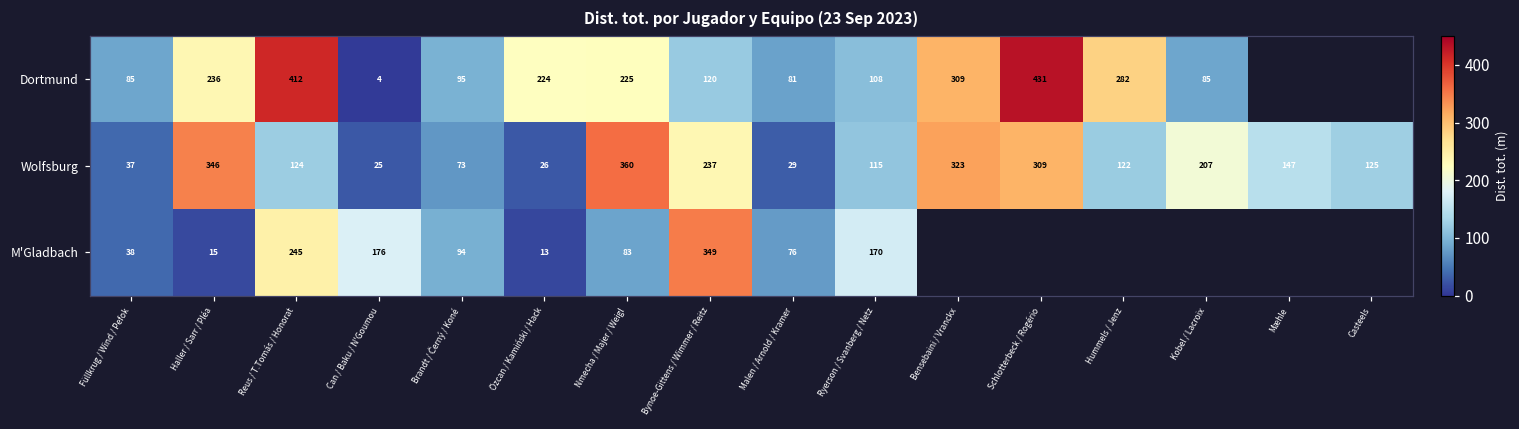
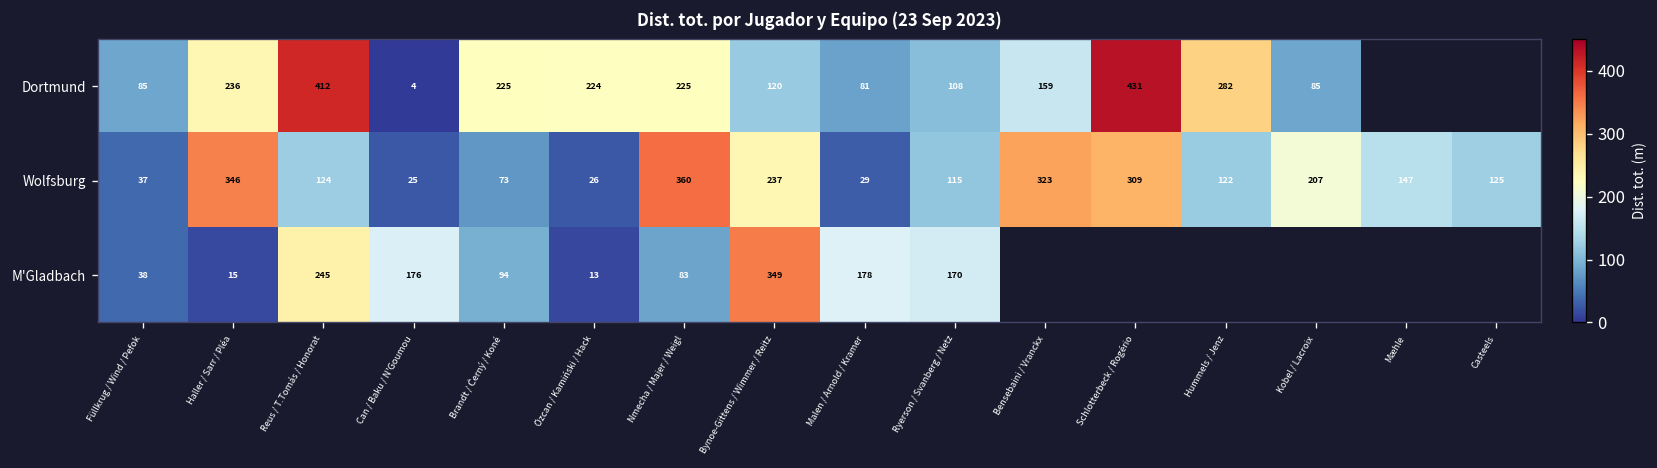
  {
    "Dortmund": {
      "Füllkrug / Wind / Pefok": 85,
      "Haller / Sarr / Pléa": 236,
      "Reus / T.Tomás / Honorat": 412,
      "Can / Baku / N'Goumou": 4,
-     "Brandt / Černý / Koné": 95,
+     "Brandt / Černý / Koné": 225,
      "Özcan / Kamiński / Hack": 224,
      "Nmecha / Majer / Weigl": 225,
      "Bynoe-Gittens / Wimmer / Reitz": 120,
      "Malen / Arnold / Kramer": 81,
      "Ryerson / Svanberg / Netz": 108,
-     "Bensebaini / Vranckx": 309,
+     "Bensebaini / Vranckx": 159,
      "Schlotterbeck / Rogério": 431,
      "Hummels / Jenz": 282,
      "Kobel / Lacroix": 85
    },
    "Wolfsburg": {
      "Füllkrug / Wind / Pefok": 37,
      "Haller / Sarr / Pléa": 346,
      "Reus / T.Tomás / Honorat": 124,
      "Can / Baku / N'Goumou": 25,
      "Brandt / Černý / Koné": 73,
      "Özcan / Kamiński / Hack": 26,
      "Nmecha / Majer / Weigl": 360,
      "Bynoe-Gittens / Wimmer / Reitz": 237,
      "Malen / Arnold / Kramer": 29,
      "Ryerson / Svanberg / Netz": 115,
      "Bensebaini / Vranckx": 323,
      "Schlotterbeck / Rogério": 309,
      "Hummels / Jenz": 122,
      "Kobel / Lacroix": 207,
      "Mæhle": 147,
      "Casteels": 125
    },
    "M'Gladbach": {
      "Füllkrug / Wind / Pefok": 38,
      "Haller / Sarr / Pléa": 15,
      "Reus / T.Tomás / Honorat": 245,
      "Can / Baku / N'Goumou": 176,
      "Brandt / Černý / Koné": 94,
      "Özcan / Kamiński / Hack": 13,
      "Nmecha / Majer / Weigl": 83,
      "Bynoe-Gittens / Wimmer / Reitz": 349,
-     "Malen / Arnold / Kramer": 76,
+     "Malen / Arnold / Kramer": 178,
      "Ryerson / Svanberg / Netz": 170
    }
  }
